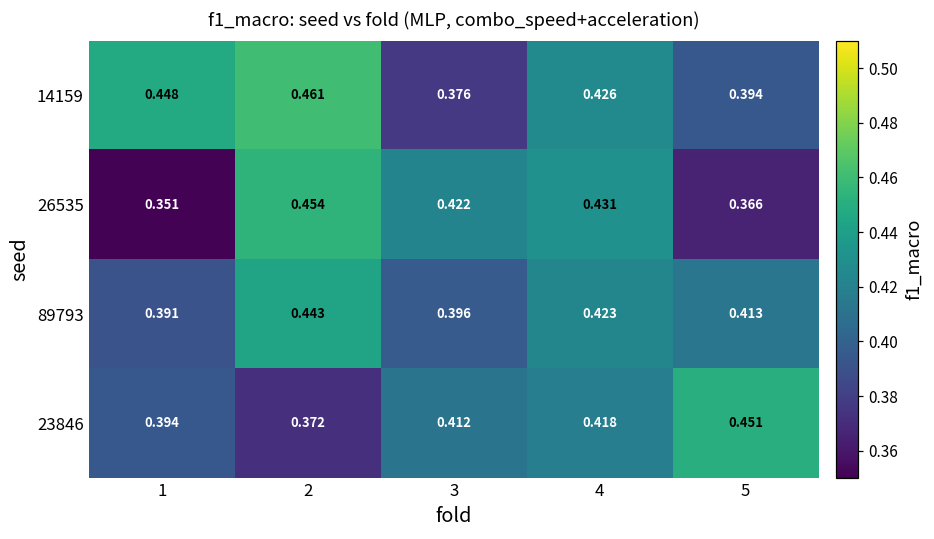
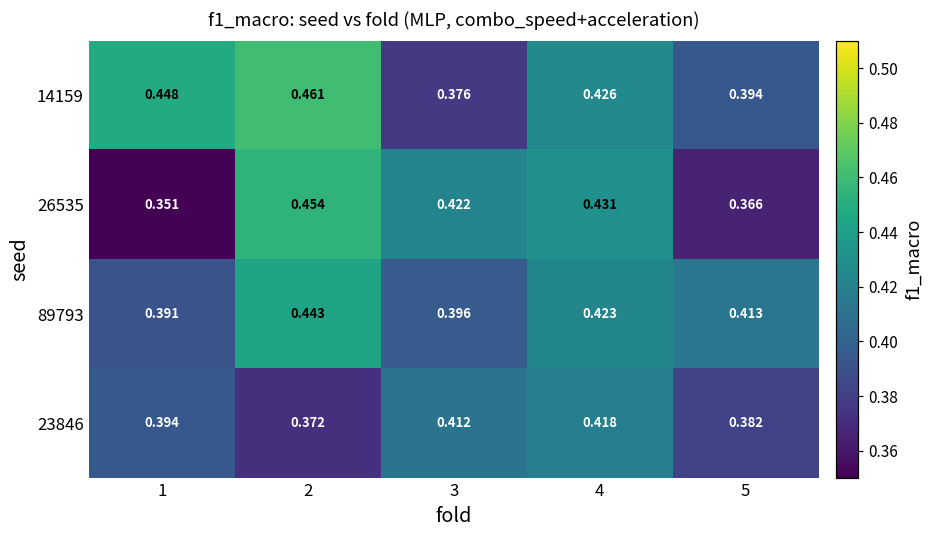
  {
    "14159": {
      "1": 0.448,
      "2": 0.461,
      "3": 0.376,
      "4": 0.426,
      "5": 0.394
    },
    "26535": {
      "1": 0.351,
      "2": 0.454,
      "3": 0.422,
      "4": 0.431,
      "5": 0.366
    },
    "89793": {
      "1": 0.391,
      "2": 0.443,
      "3": 0.396,
      "4": 0.423,
      "5": 0.413
    },
    "23846": {
      "1": 0.394,
      "2": 0.372,
      "3": 0.412,
      "4": 0.418,
-     "5": 0.451
+     "5": 0.382
    }
  }
